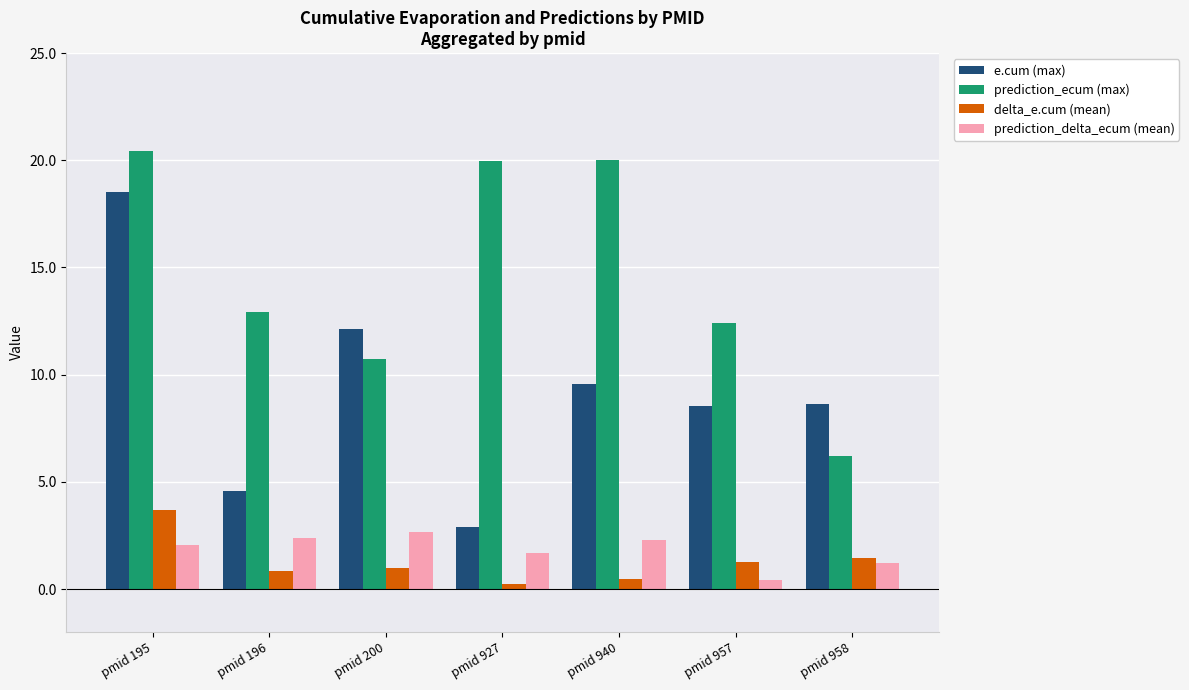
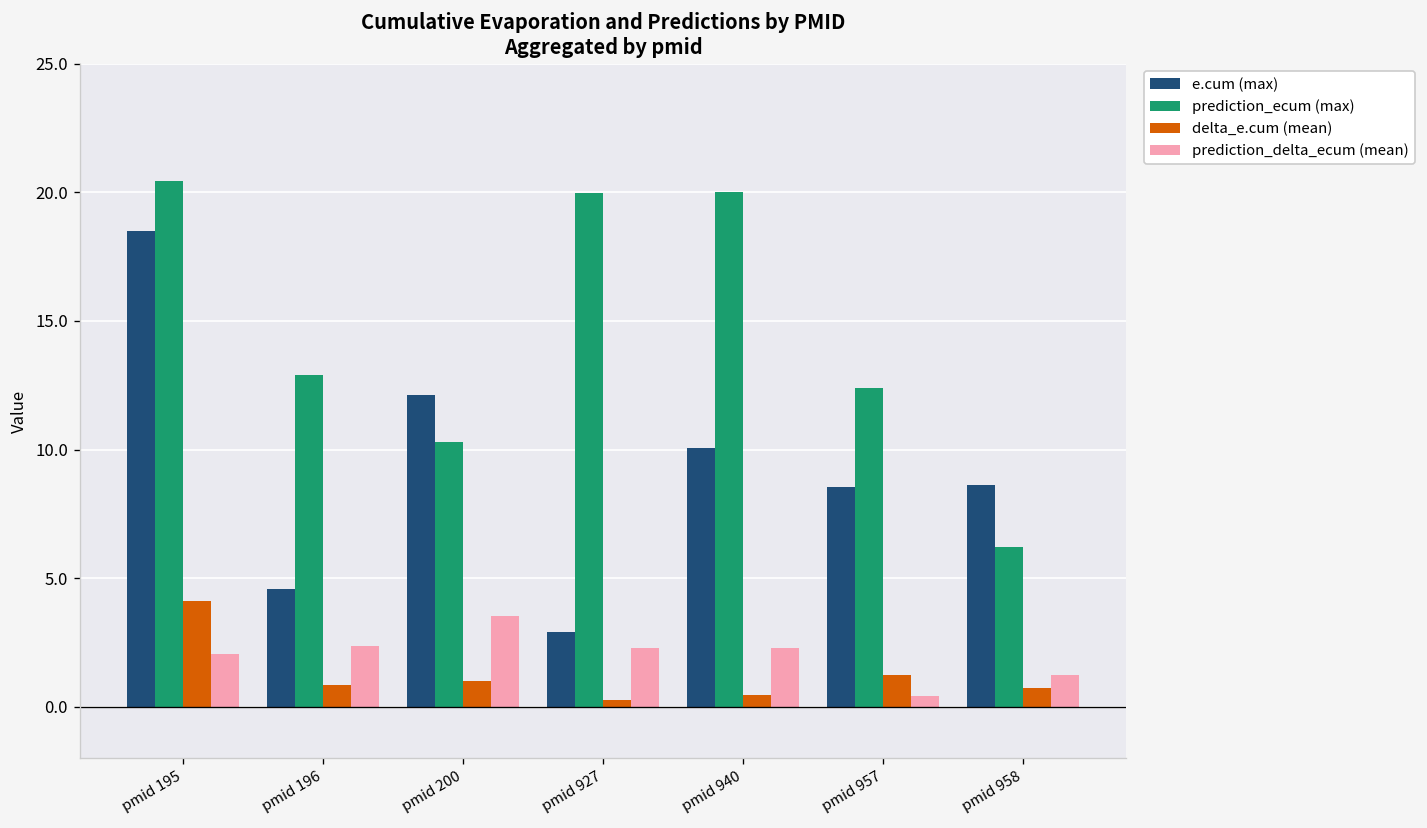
  {
    "e.cum (max)": {
      "pmid 195": 18.5,
      "pmid 196": 4.6,
      "pmid 200": 12.1,
      "pmid 927": 2.9,
-     "pmid 940": 9.5,
+     "pmid 940": 10.1,
      "pmid 957": 8.6,
      "pmid 958": 8.6
    },
    "prediction_ecum (max)": {
      "pmid 195": 20.5,
      "pmid 196": 12.9,
-     "pmid 200": 10.7,
+     "pmid 200": 10.3,
      "pmid 927": 20.0,
      "pmid 940": 20.0,
      "pmid 957": 12.4,
      "pmid 958": 6.2
    },
    "delta_e.cum (mean)": {
-     "pmid 195": 3.7,
+     "pmid 195": 4.1,
      "pmid 196": 0.8,
      "pmid 200": 1.0,
      "pmid 927": 0.2,
      "pmid 940": 0.5,
      "pmid 957": 1.2,
-     "pmid 958": 1.4
+     "pmid 958": 0.7
    },
    "prediction_delta_ecum (mean)": {
      "pmid 195": 2.0,
      "pmid 196": 2.4,
-     "pmid 200": 2.7,
-     "pmid 927": 1.7,
+     "pmid 200": 3.5,
+     "pmid 927": 2.3,
      "pmid 940": 2.3,
      "pmid 957": 0.4,
      "pmid 958": 1.2
    }
  }
